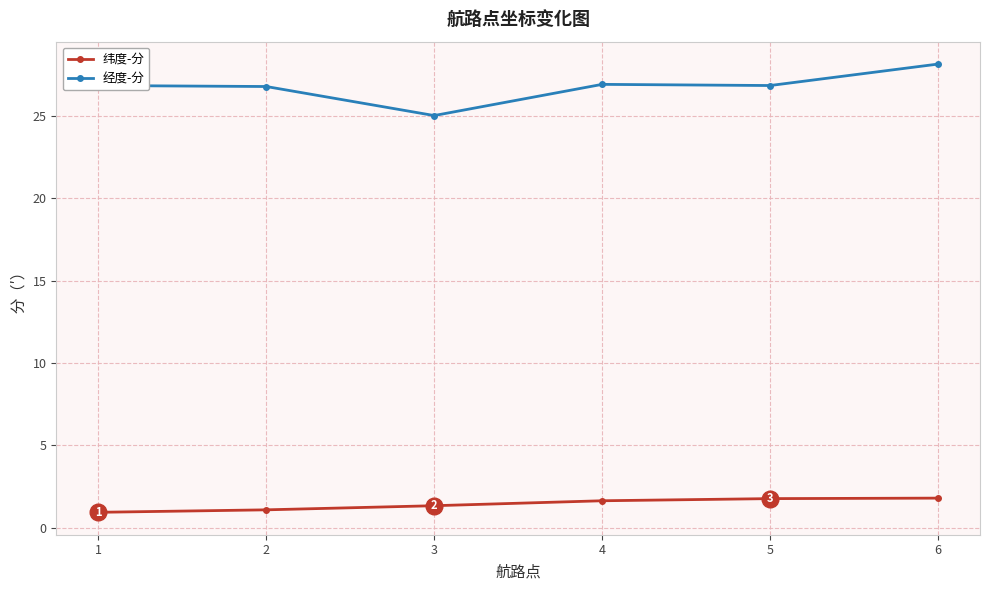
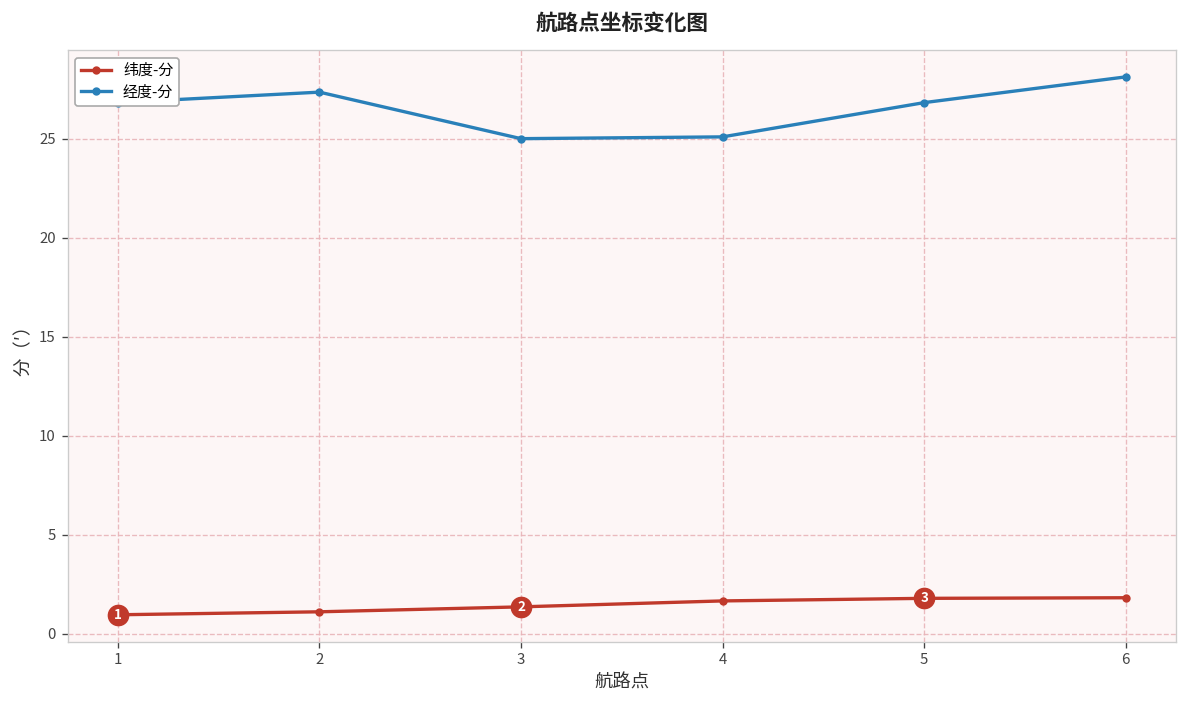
  {
    "经度-分": {
-     "2": 26.8,
+     "2": 27.4,
      "3": 25.0,
-     "4": 26.9,
+     "4": 25.1,
      "5": 26.8,
      "6": 28.1
    }
  }
